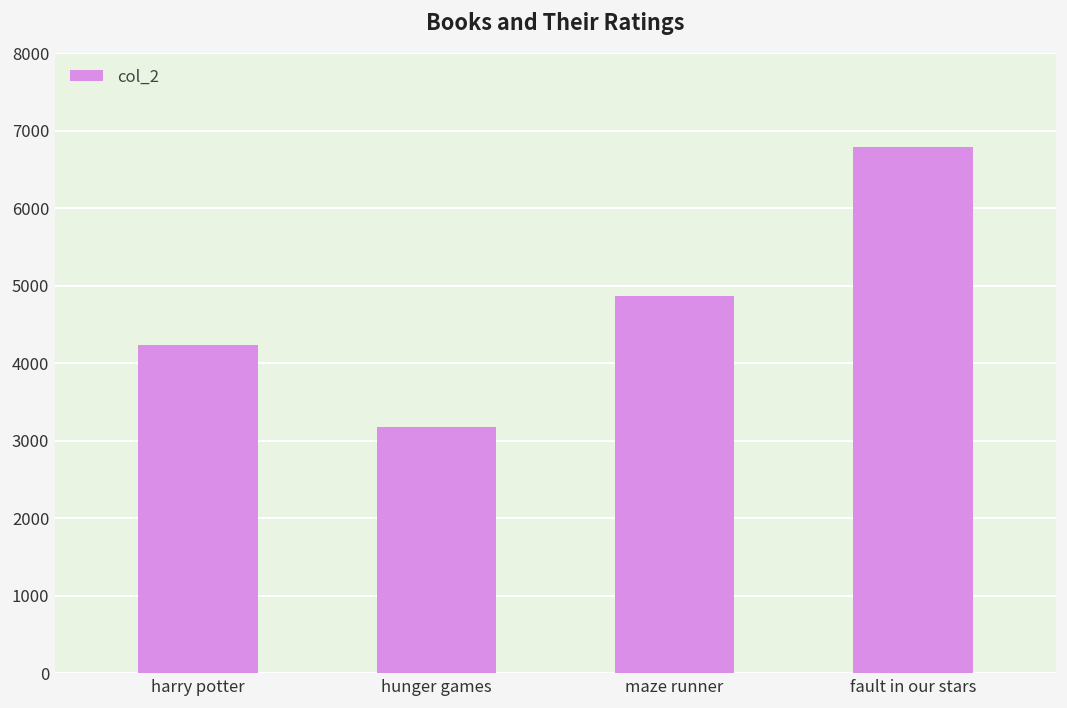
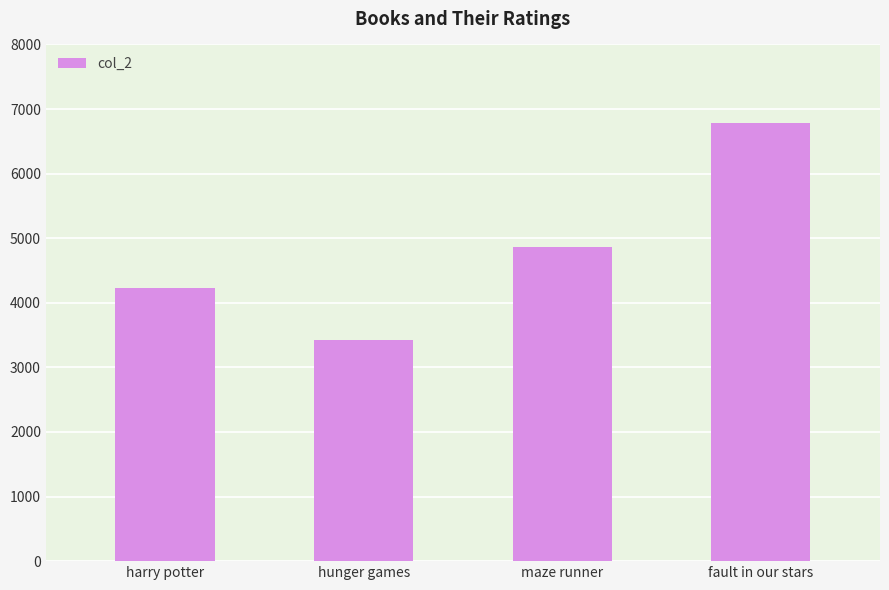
  {
    "harry potter": 4200,
-   "hunger games": 3200,
+   "hunger games": 3400,
    "maze runner": 4900,
    "fault in our stars": 6800
  }
